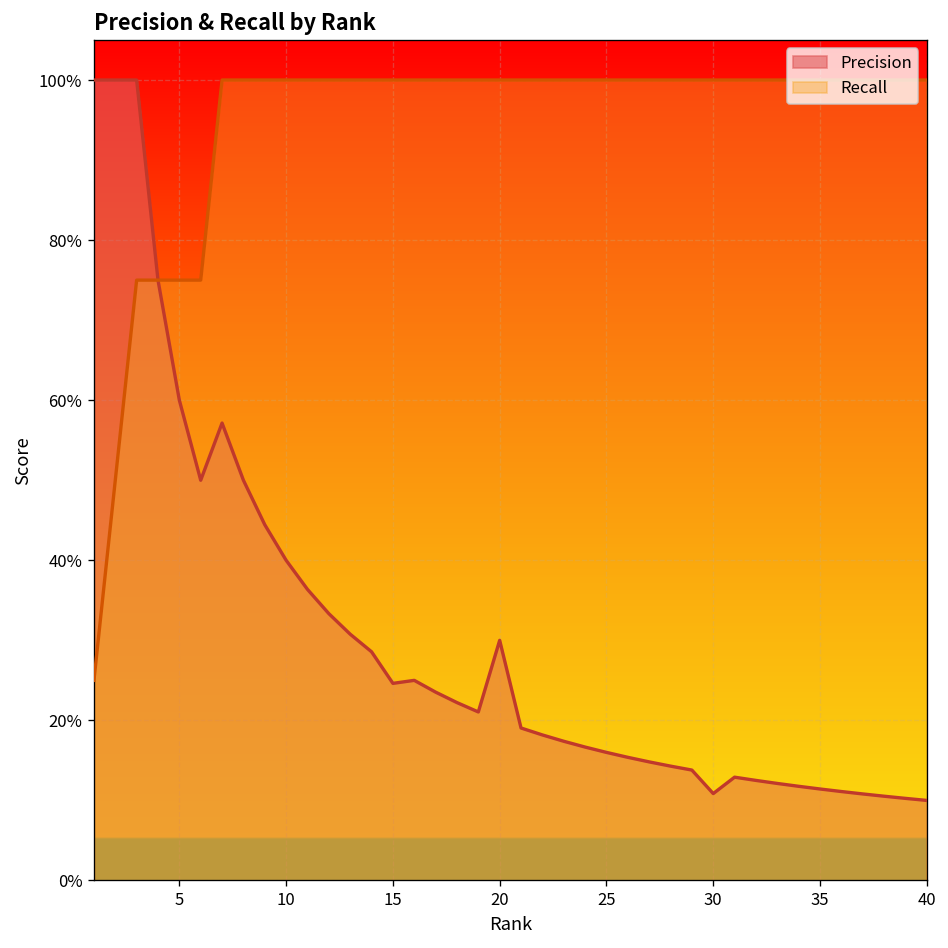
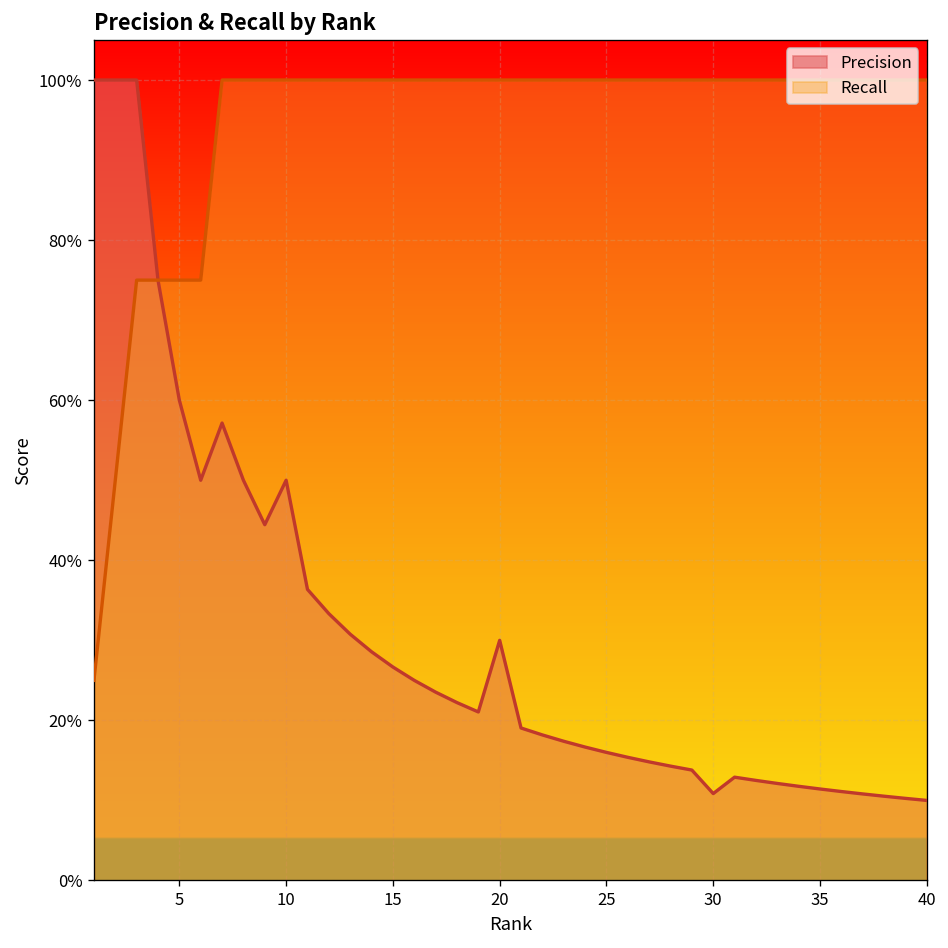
  {
    "Precision": {
      "5": "60%",
-     "10": "40%",
-     "15": "25%",
+     "10": "50%",
+     "15": "27%",
      "20": "30%",
      "25": "16%",
      "30": "11%",
      "35": "11%",
      "40": "10%"
    },
    "Recall": {
      "5": "75%",
      "10": "100%",
      "15": "100%",
      "20": "100%",
      "25": "100%",
      "30": "100%",
      "40": "100%"
    }
  }
